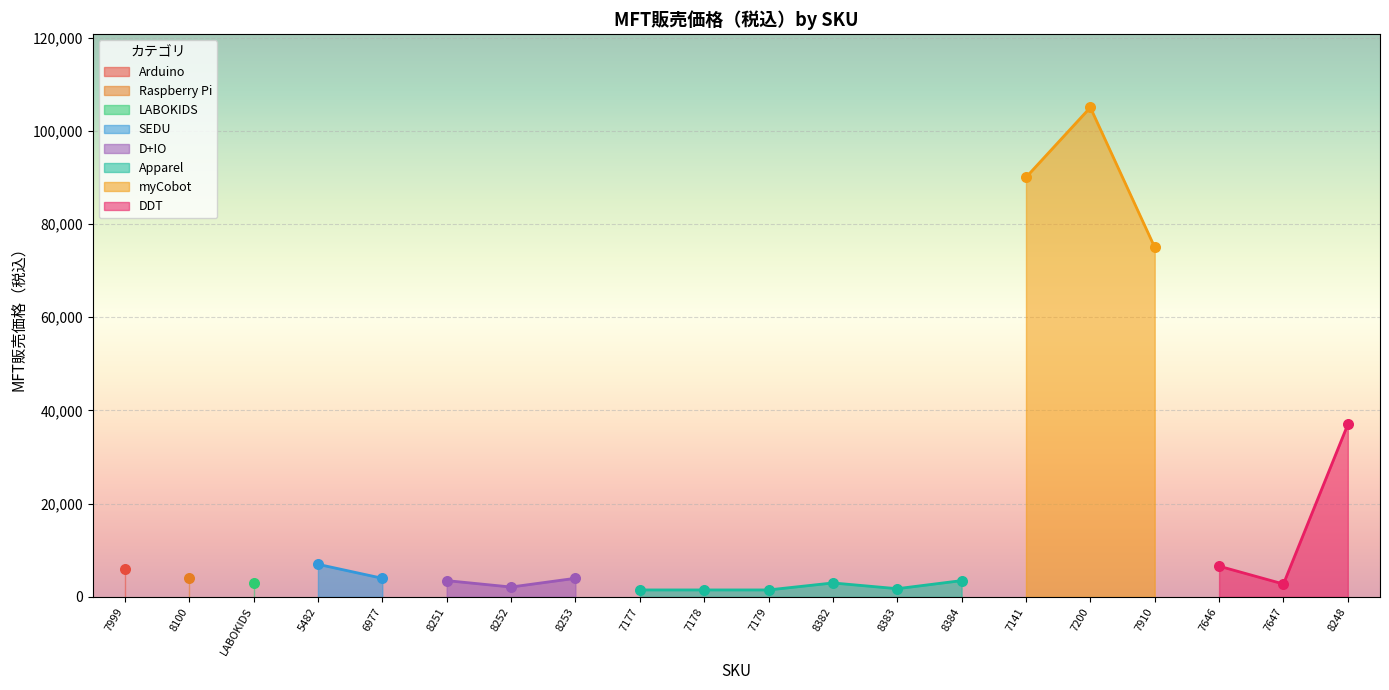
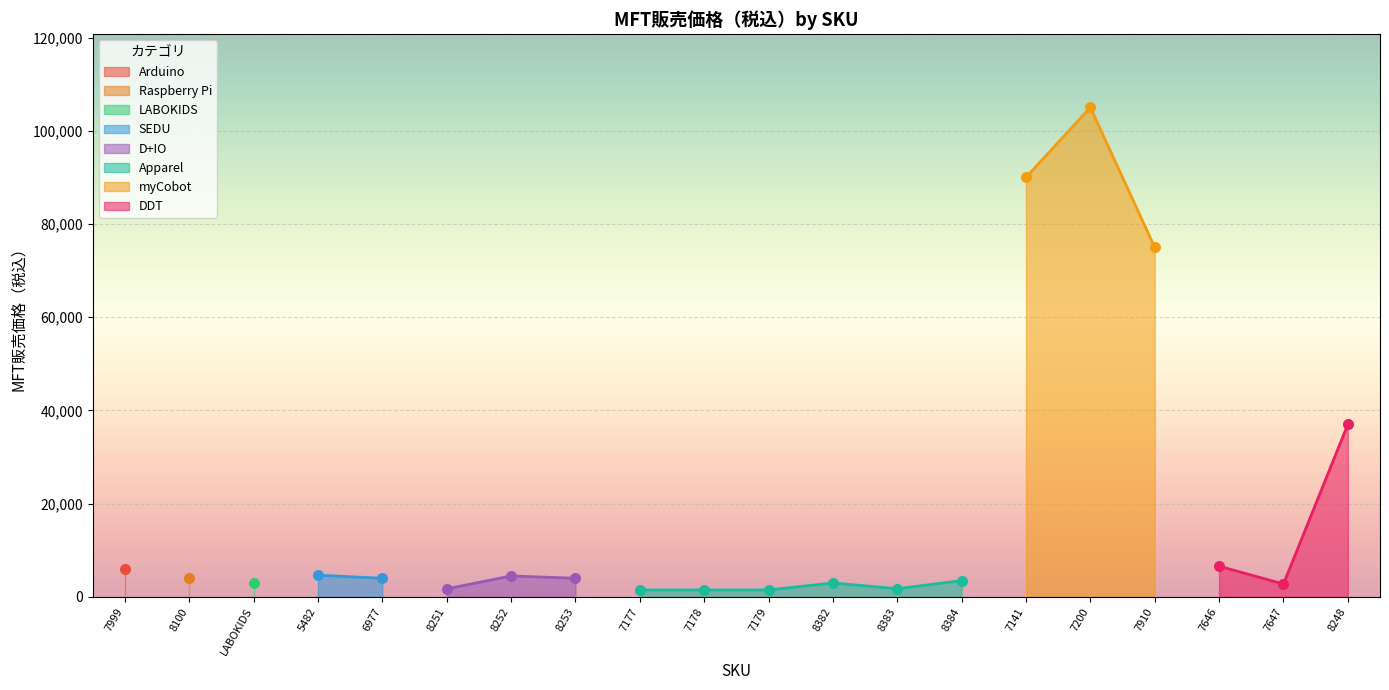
  {
    "SEDU": {
-     "5482": "7,000",
+     "5482": "5,000",
      "6977": "4,000"
    },
    "D+IO": {
-     "8251": "4,000",
-     "8252": "2,000",
+     "8251": "2,000",
+     "8252": "5,000",
      "8253": "4,000"
    },
    "DDT": {
      "7646": "7,000",
      "7647": "3,000",
      "8248": "37,000"
    }
  }
